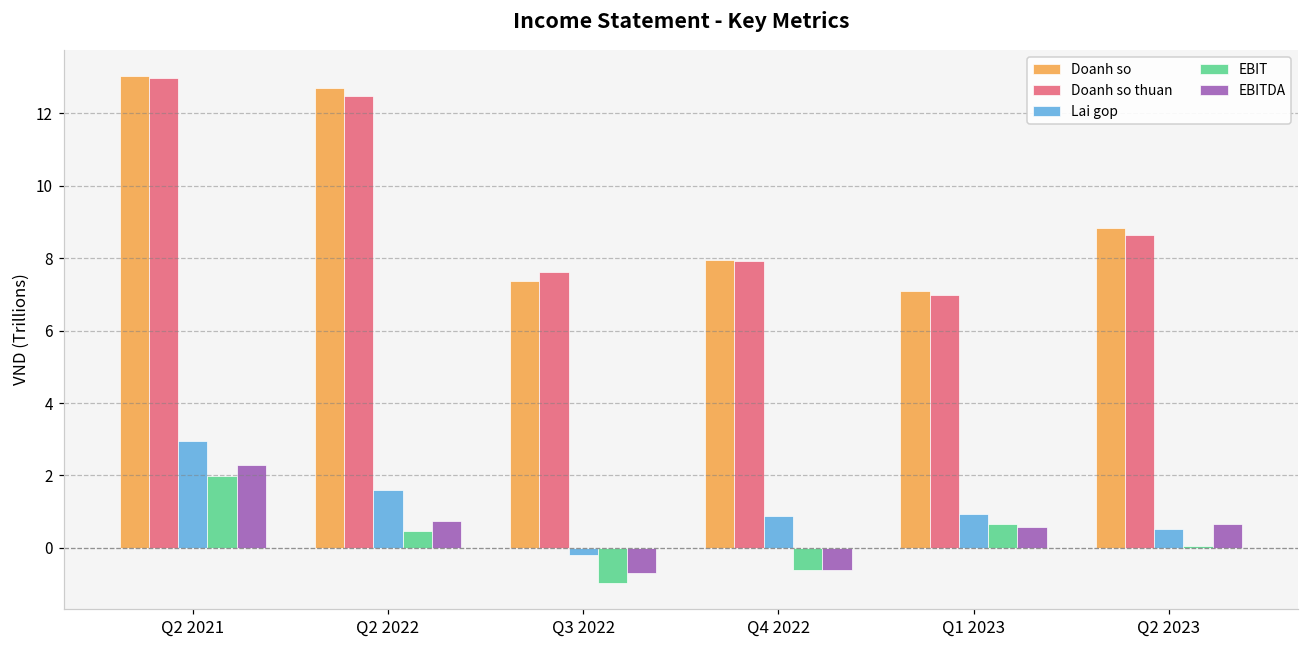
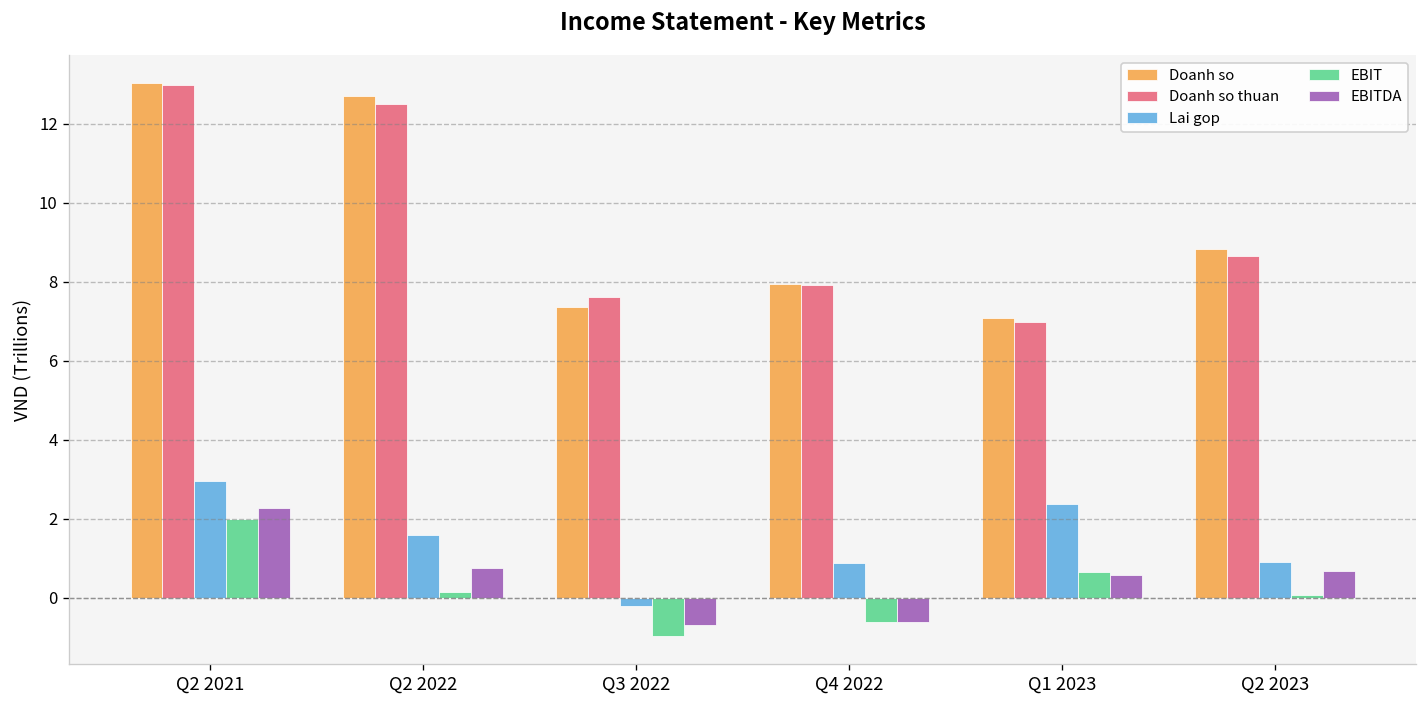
  {
    "Doanh so": {
      "Q2 2021": 13.0,
      "Q2 2022": 12.7,
      "Q3 2022": 7.4,
      "Q4 2022": 7.9,
      "Q1 2023": 7.1,
      "Q2 2023": 8.8
    },
    "Doanh so thuan": {
      "Q2 2021": 13.0,
      "Q2 2022": 12.5,
      "Q3 2022": 7.6,
      "Q4 2022": 7.9,
      "Q1 2023": 7.0,
      "Q2 2023": 8.6
    },
    "Lai gop": {
      "Q2 2021": 3.0,
      "Q2 2022": 1.6,
      "Q3 2022": -0.2,
      "Q4 2022": 0.9,
-     "Q1 2023": 0.9,
-     "Q2 2023": 0.5
+     "Q1 2023": 2.4,
+     "Q2 2023": 0.9
    },
    "EBIT": {
      "Q2 2021": 2.0,
-     "Q2 2022": 0.5,
+     "Q2 2022": 0.1,
      "Q3 2022": -1.0,
      "Q4 2022": -0.6,
      "Q1 2023": 0.7
    },
    "EBITDA": {
      "Q2 2021": 2.3,
      "Q2 2022": 0.8,
      "Q3 2022": -0.7,
      "Q4 2022": -0.6,
      "Q1 2023": 0.6,
      "Q2 2023": 0.7
    }
  }
